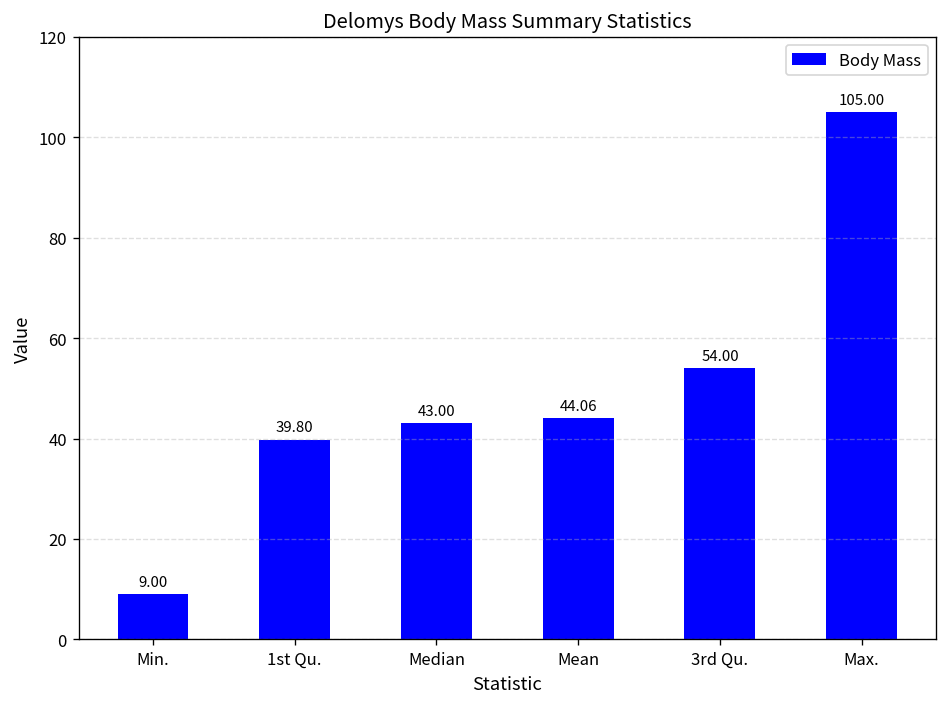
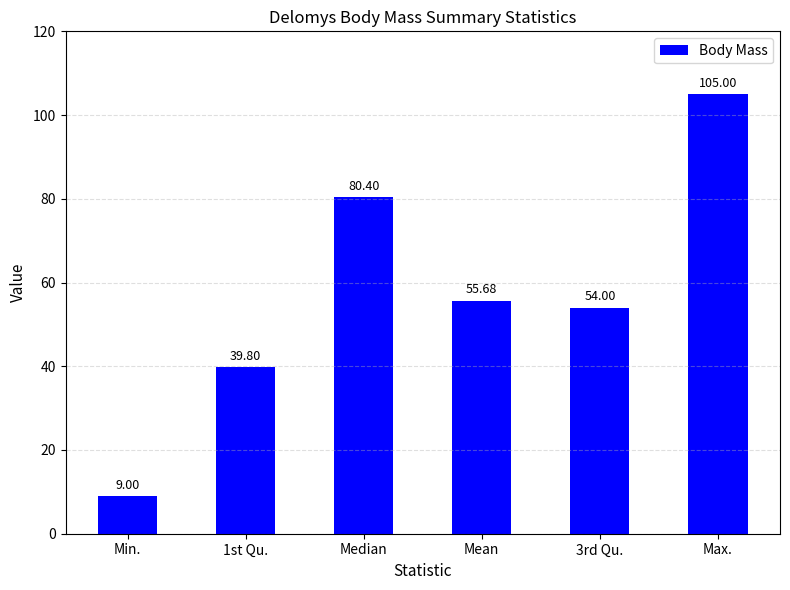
  {
    "Min.": 9.00,
    "1st Qu.": 39.80,
-   "Median": 43.00,
-   "Mean": 44.06,
+   "Median": 80.40,
+   "Mean": 55.68,
    "3rd Qu.": 54.00,
    "Max.": 105.00
  }
